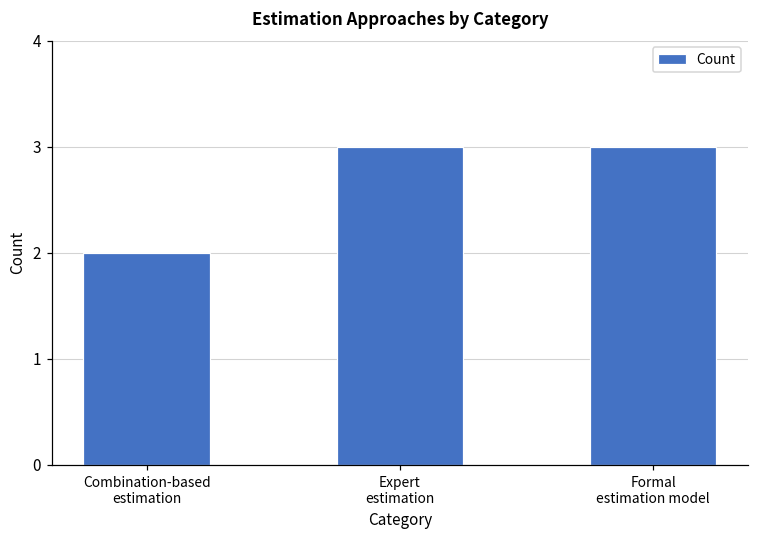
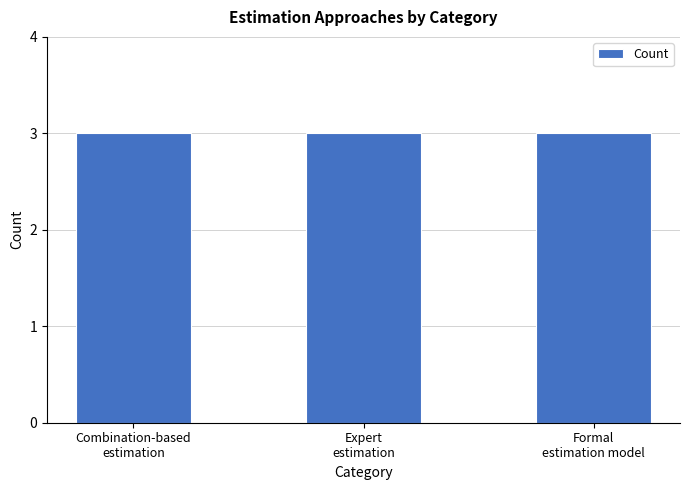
  {
-   "Combination-based estimation": 2,
+   "Combination-based estimation": 3,
    "Expert estimation": 3,
    "Formal estimation model": 3
  }
